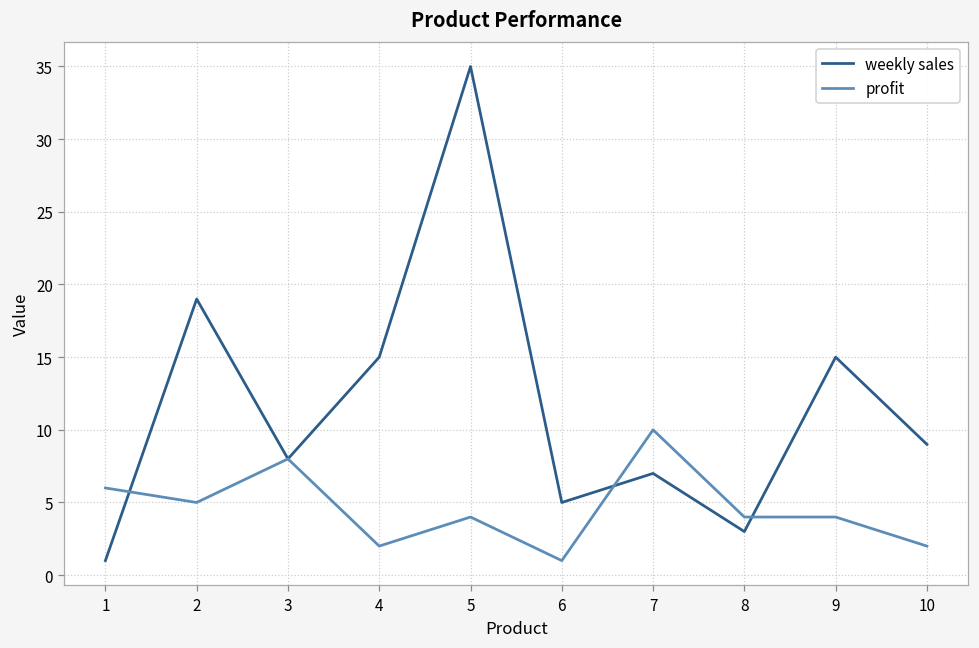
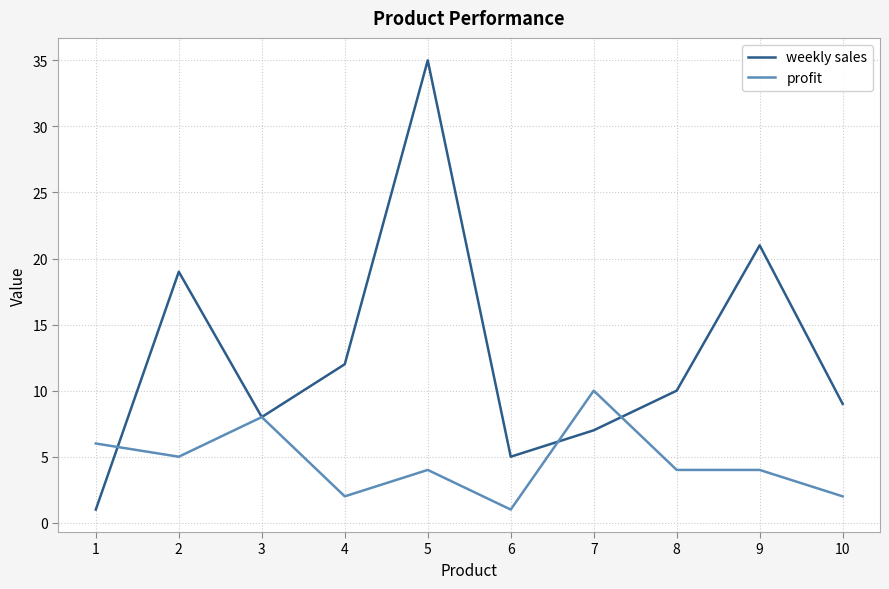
  {
    "weekly sales": {
      "1": 1,
      "2": 19,
-     "4": 15,
+     "4": 12,
      "5": 35,
      "6": 5,
      "7": 7,
-     "8": 3,
-     "9": 15,
+     "8": 10,
+     "9": 21,
      "10": 9
    },
    "profit": {
      "1": 6,
      "2": 5,
      "4": 2,
      "5": 4,
      "6": 1,
      "7": 10,
      "8": 4,
      "9": 4,
      "10": 2
    }
  }
